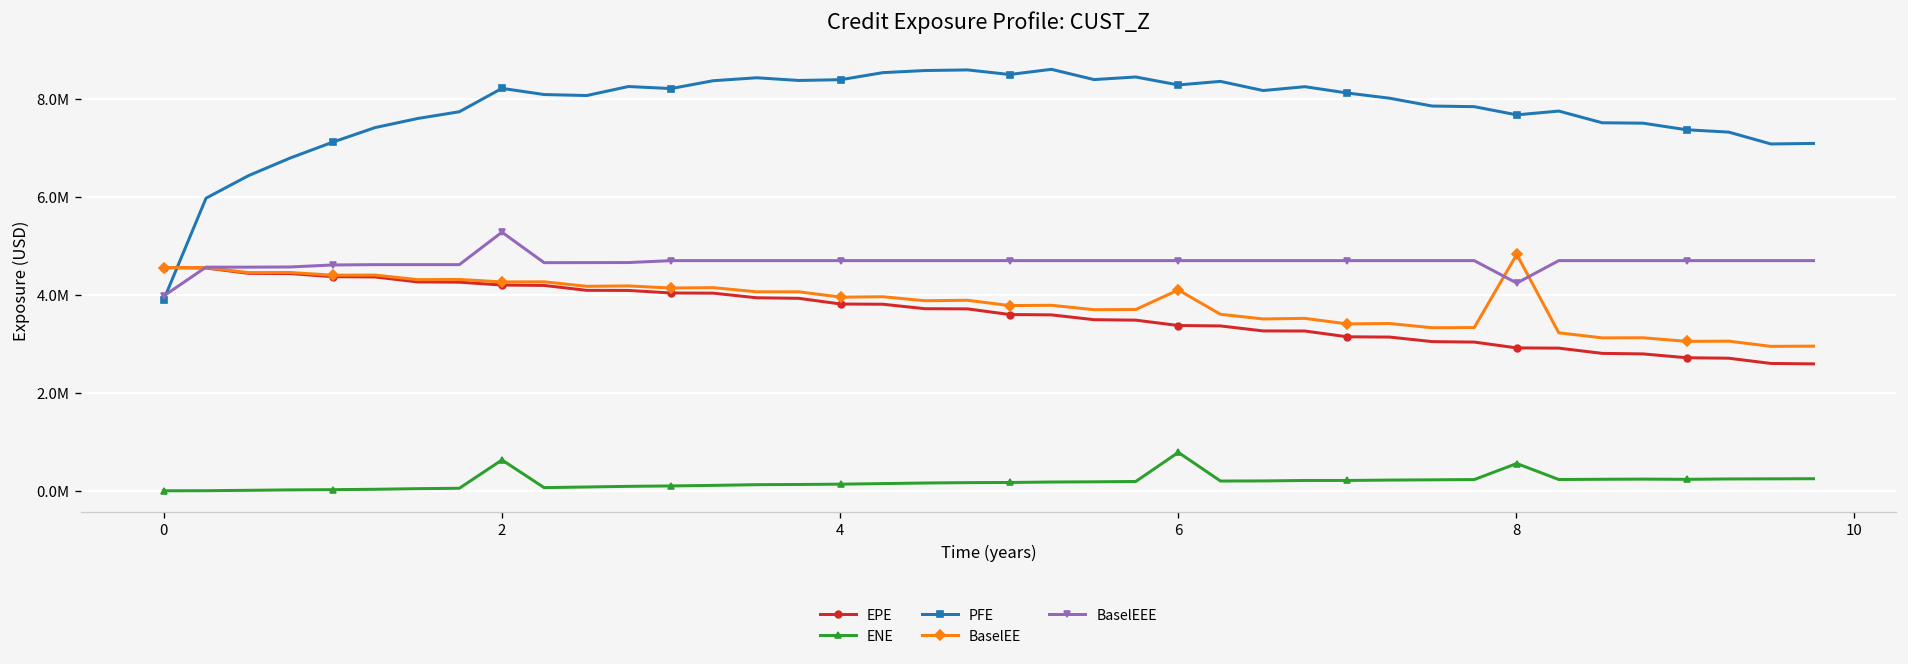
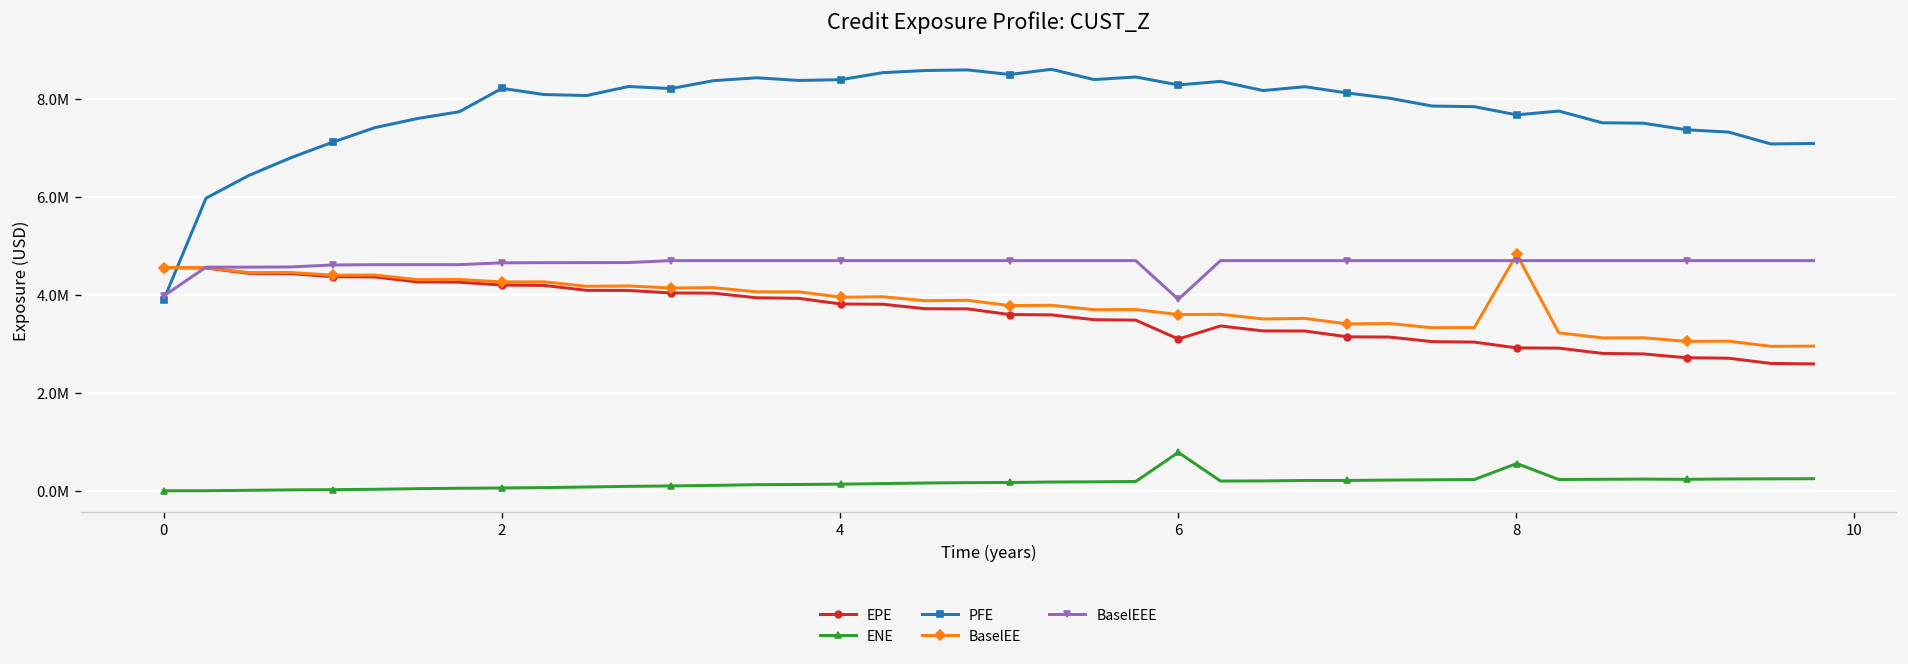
  {
    "EPE": {
      "2": 4200000,
-     "6": 3400000,
+     "6": 3100000,
      "8": 2900000
    },
    "ENE": {
      "0": 0,
-     "2": 600000,
+     "2": 100000,
      "6": 800000,
      "8": 600000
    },
    "PFE": {
      "0": 3900000,
      "2": 8200000,
      "6": 8300000,
      "8": 7700000
    },
    "BaselEE": {
      "2": 4300000,
-     "6": 4100000,
+     "6": 3600000,
      "8": 4800000
    },
    "BaselEEE": {
      "0": 4000000,
-     "2": 5300000,
-     "6": 4700000,
-     "8": 4200000
+     "2": 4700000,
+     "6": 3900000,
+     "8": 4700000
    }
  }
